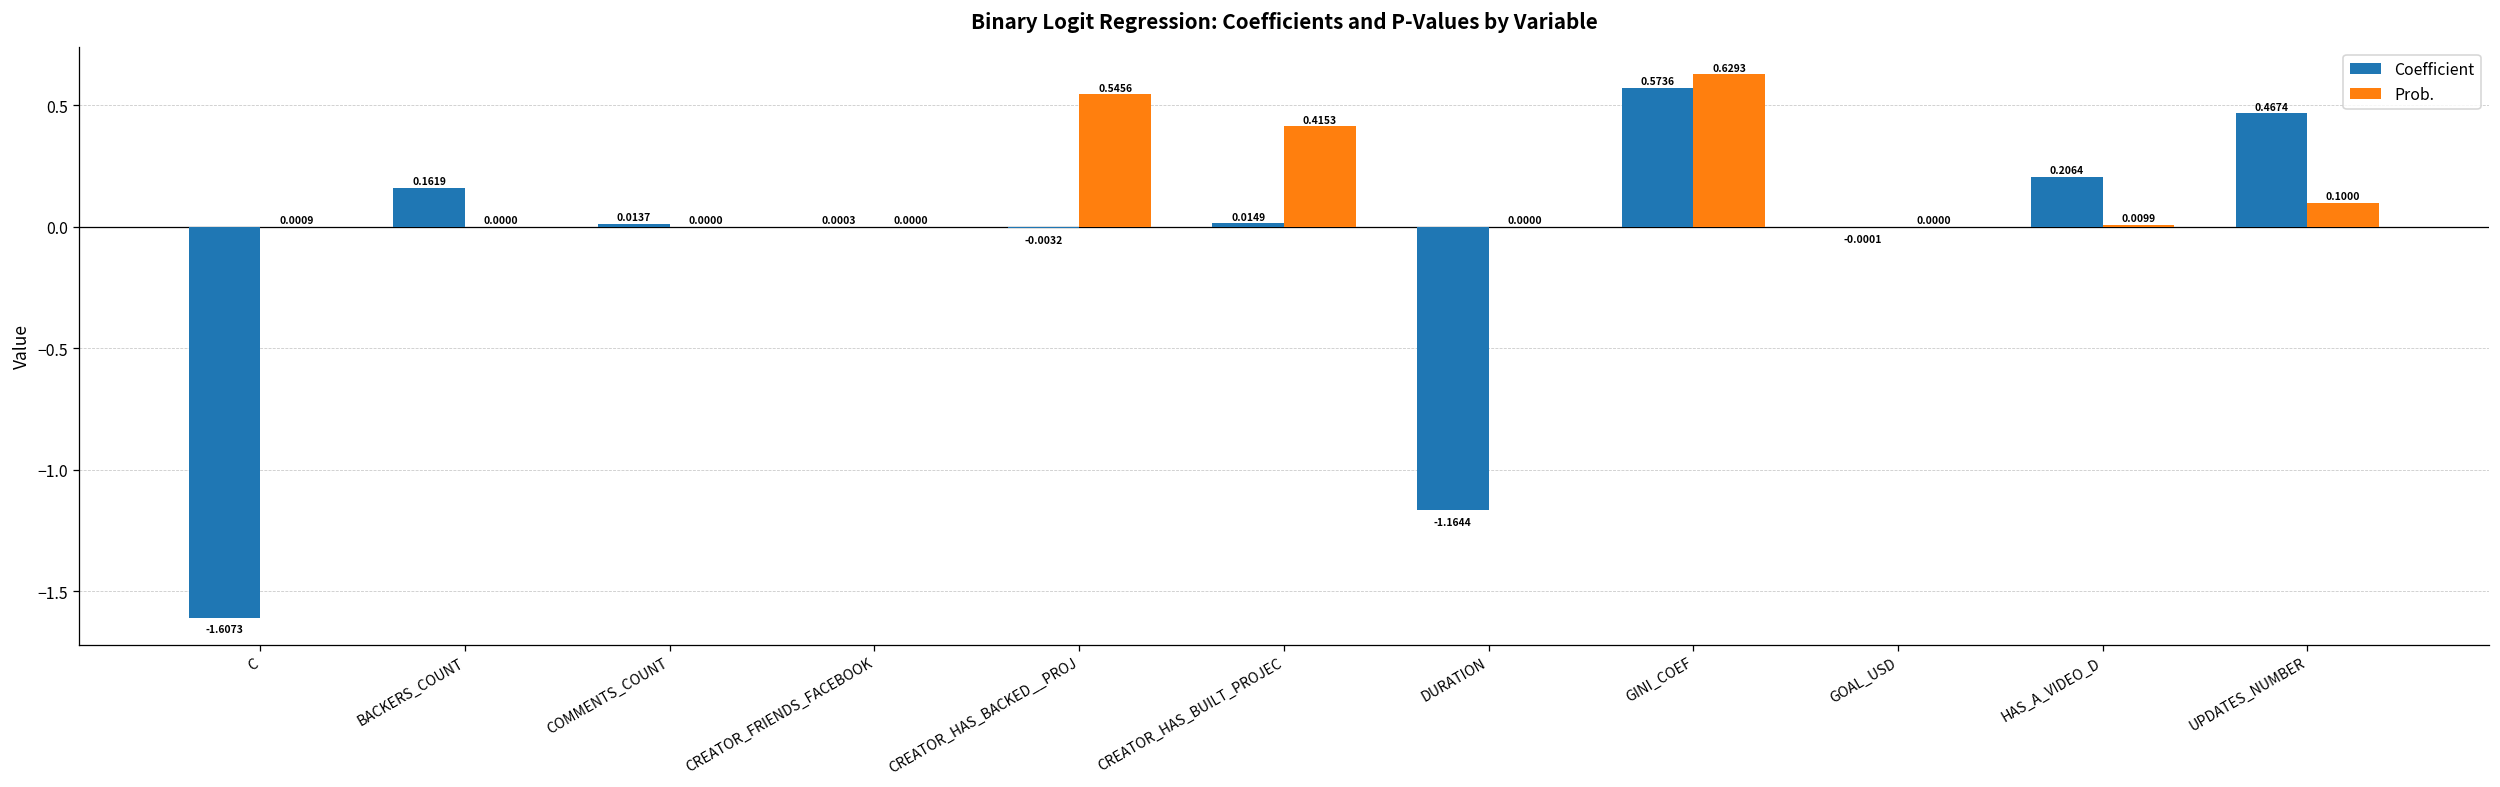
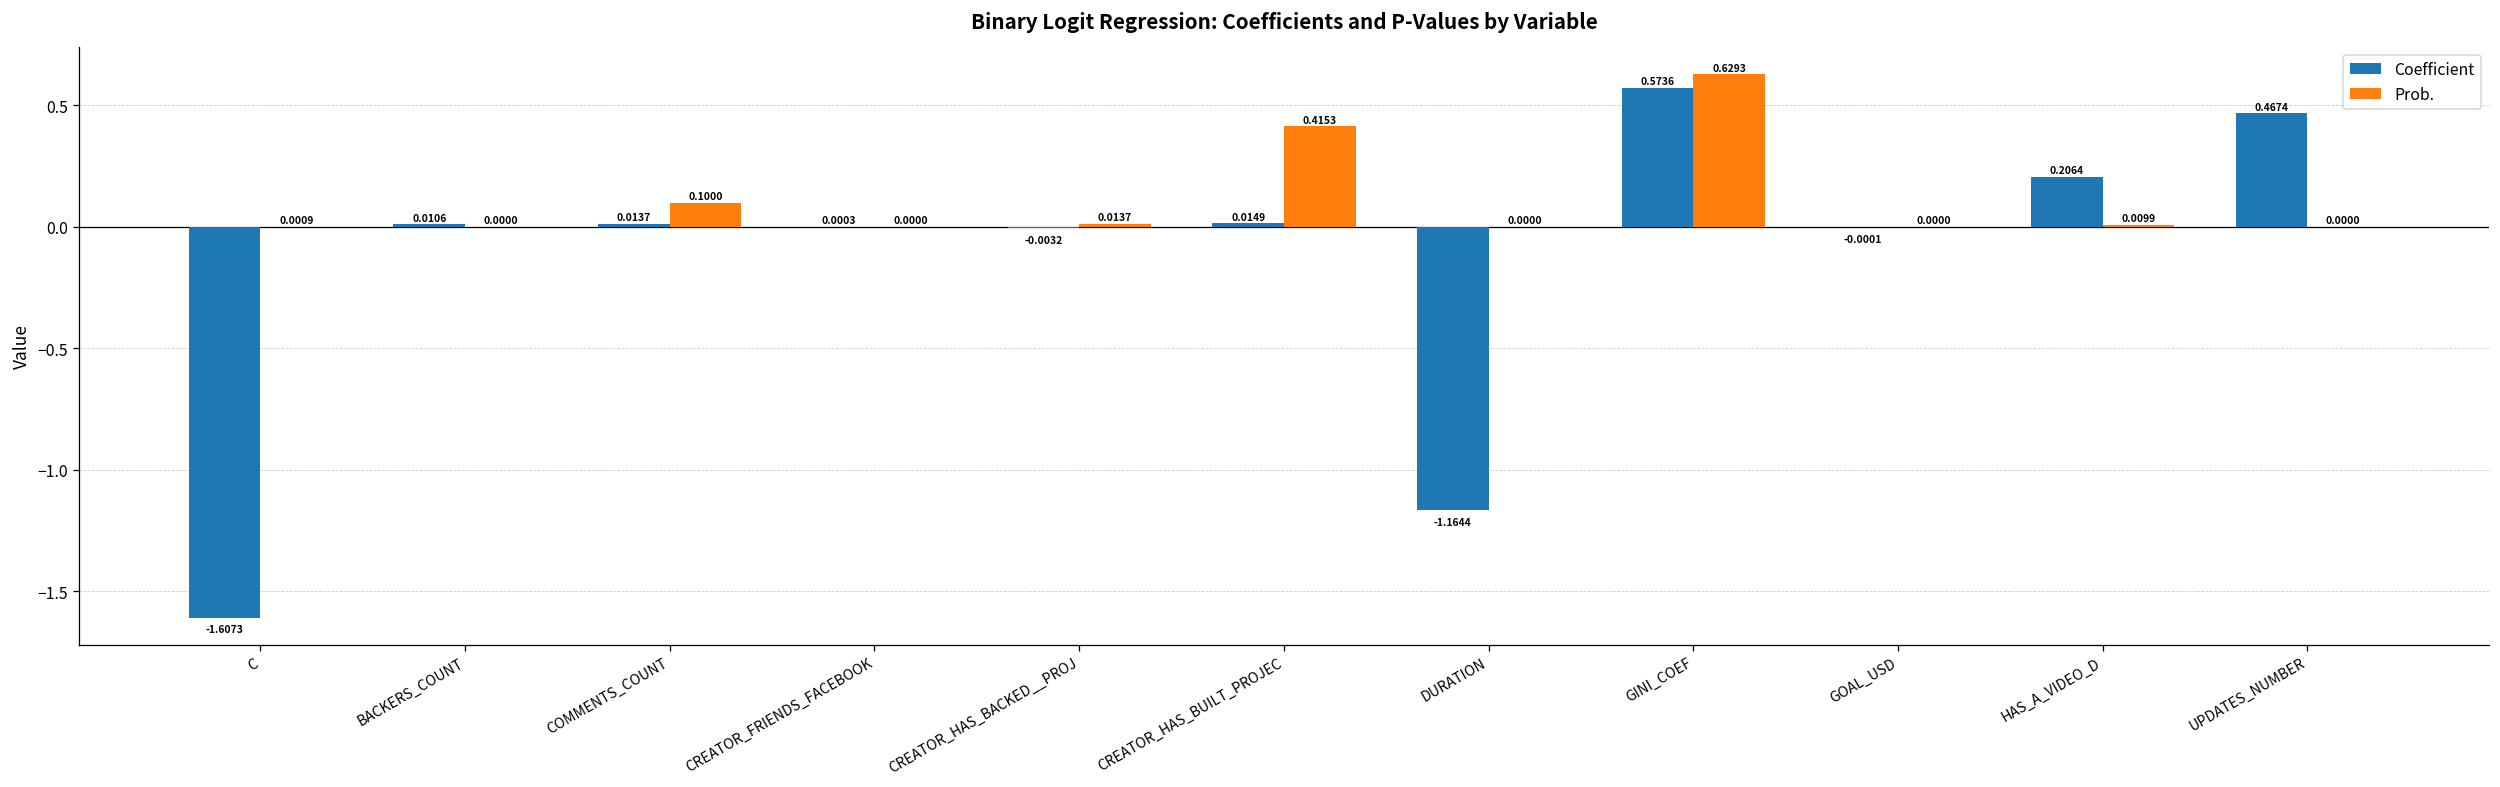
  {
    "Coefficient": {
      "C": -1.6073,
-     "BACKERS_COUNT": 0.1619,
+     "BACKERS_COUNT": 0.0106,
      "COMMENTS_COUNT": 0.0137,
      "CREATOR_FRIENDS_FACEBOOK": 0.0003,
      "CREATOR_HAS_BACKED__PROJ": -0.0032,
      "CREATOR_HAS_BUILT_PROJEC": 0.0149,
      "DURATION": -1.1644,
      "GINI_COEF": 0.5736,
      "GOAL_USD": -0.0001,
      "HAS_A_VIDEO_D": 0.2064,
      "UPDATES_NUMBER": 0.4674
    },
    "Prob.": {
      "C": 0.0009,
      "BACKERS_COUNT": 0.0000,
-     "COMMENTS_COUNT": 0.0000,
+     "COMMENTS_COUNT": 0.1000,
      "CREATOR_FRIENDS_FACEBOOK": 0.0000,
-     "CREATOR_HAS_BACKED__PROJ": 0.5456,
+     "CREATOR_HAS_BACKED__PROJ": 0.0137,
      "CREATOR_HAS_BUILT_PROJEC": 0.4153,
      "DURATION": 0.0000,
      "GINI_COEF": 0.6293,
      "GOAL_USD": 0.0000,
      "HAS_A_VIDEO_D": 0.0099,
-     "UPDATES_NUMBER": 0.1000
+     "UPDATES_NUMBER": 0.0000
    }
  }
